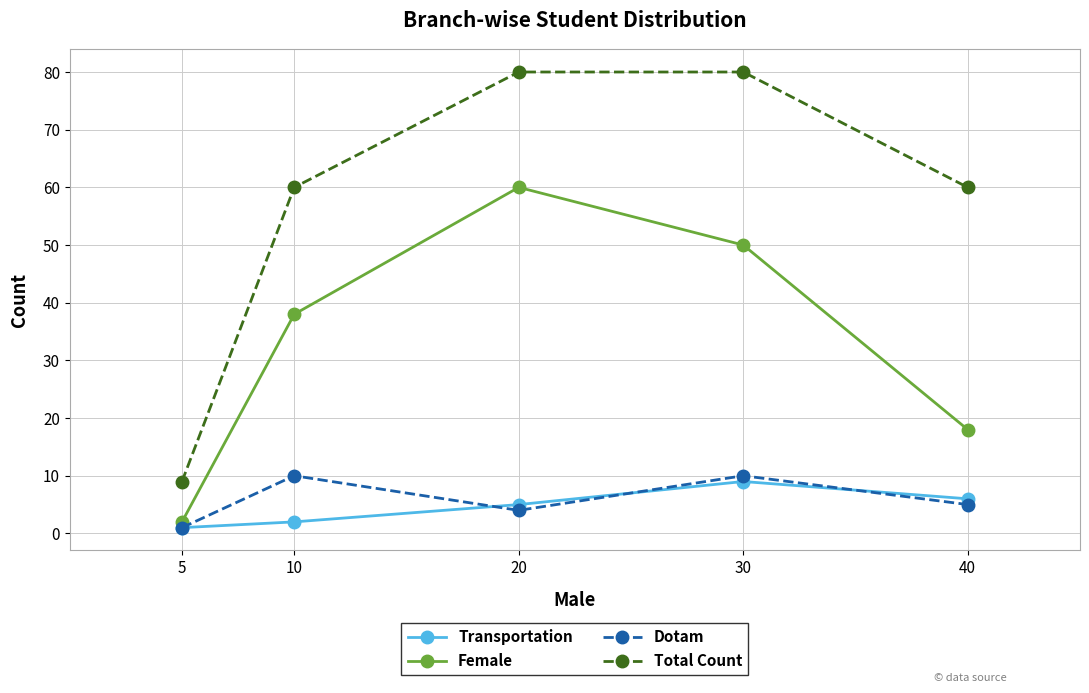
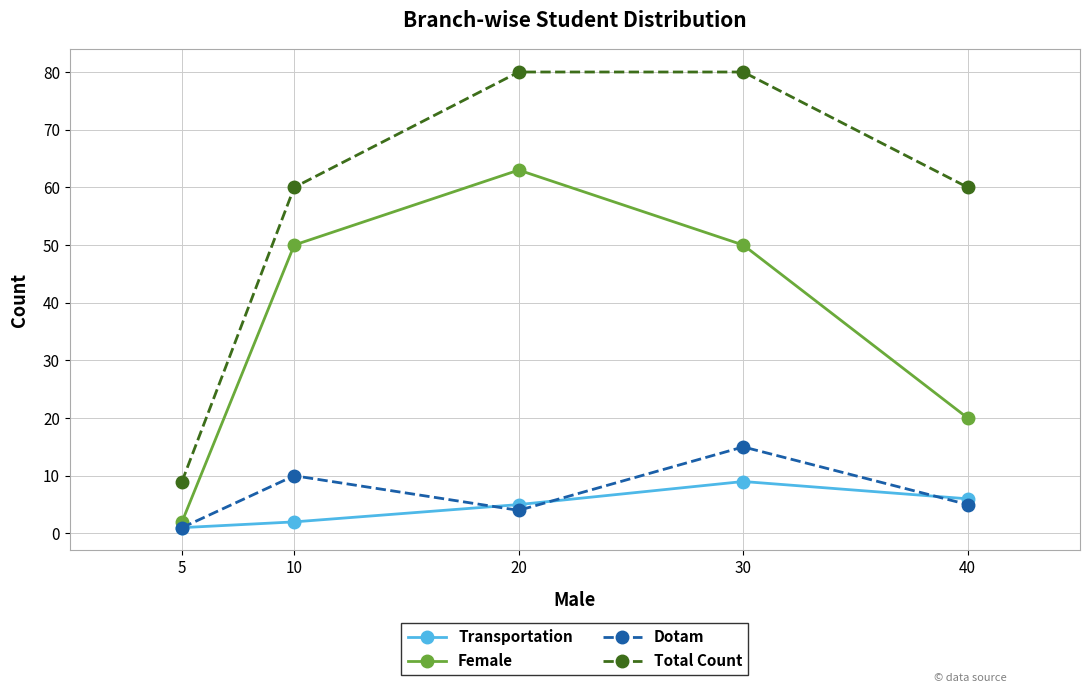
  {
    "Transportation": {
      "10": 2,
      "20": 5,
      "30": 9,
      "40": 6
    },
    "Female": {
      "5": 2,
-     "10": 38,
-     "20": 60,
+     "10": 50,
+     "20": 63,
      "30": 50,
-     "40": 18
+     "40": 20
    },
    "Dotam": {
      "10": 10,
      "20": 4,
-     "30": 10,
+     "30": 15,
      "40": 5
    },
    "Total Count": {
      "5": 9,
      "10": 60,
      "20": 80,
      "30": 80,
      "40": 60
    }
  }
